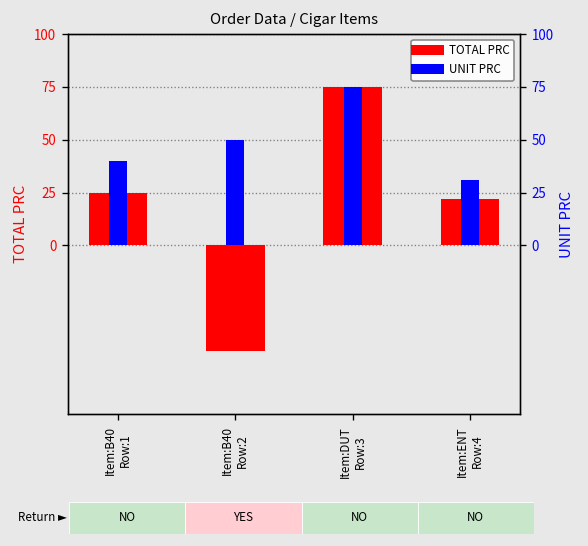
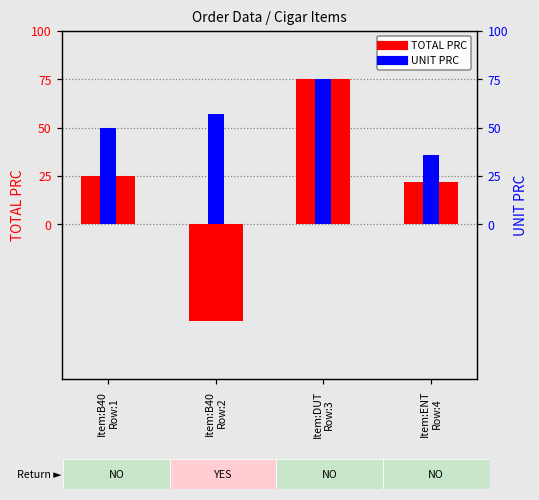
  {
    "TOTAL PRC": {
      "Item:B40 Row:1": 25,
      "Item:B40 Row:2": -50,
      "Item:DUT Row:3": 75,
      "Item:ENT Row:4": 22
    },
    "UNIT PRC": {
-     "Item:B40 Row:1": 40,
-     "Item:B40 Row:2": 50,
+     "Item:B40 Row:1": 50,
+     "Item:B40 Row:2": 57,
      "Item:DUT Row:3": 75,
-     "Item:ENT Row:4": 31
+     "Item:ENT Row:4": 36
    }
  }
